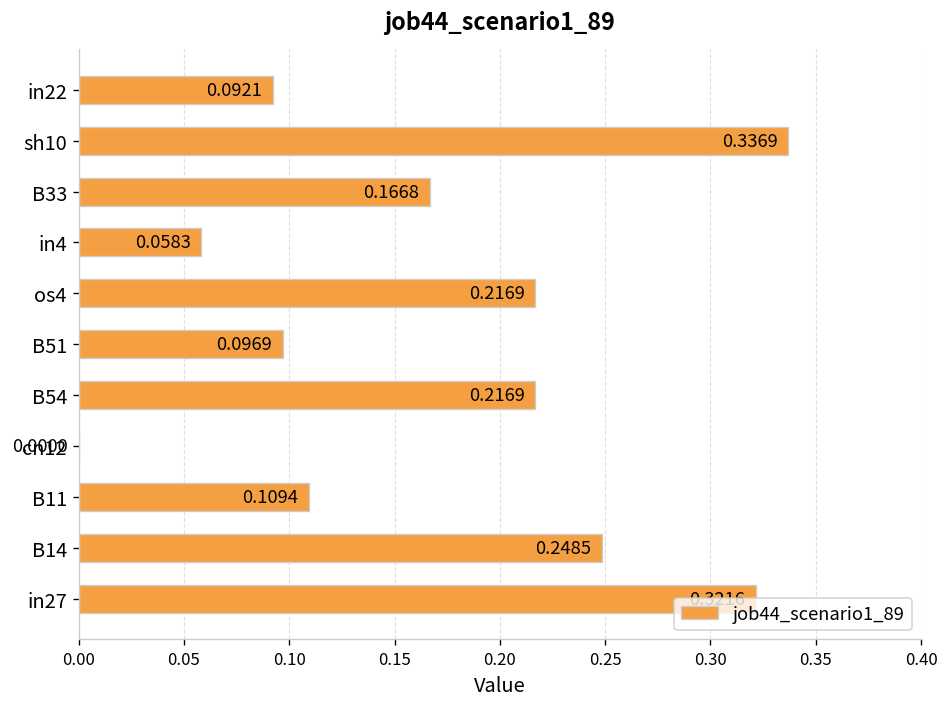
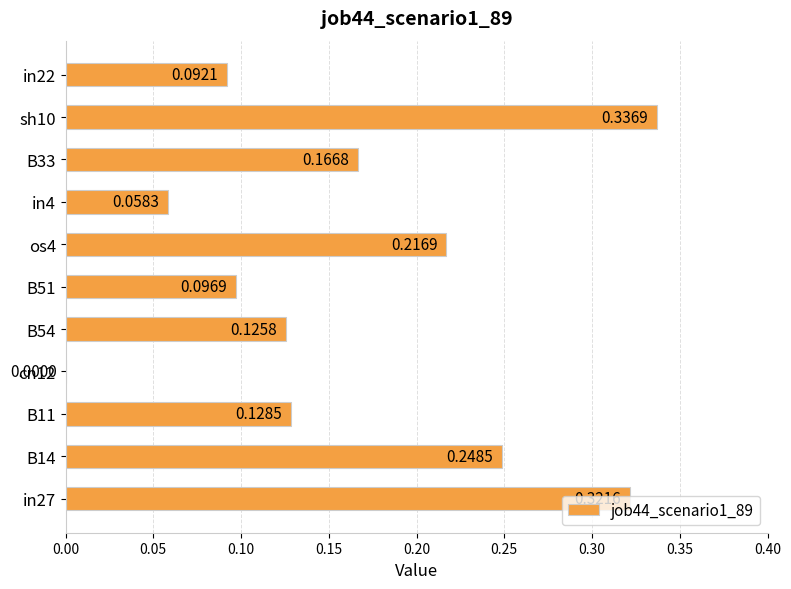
  {
    "in22": 0.0921,
    "sh10": 0.3369,
    "B33": 0.1668,
    "in4": 0.0583,
    "os4": 0.2169,
    "B51": 0.0969,
-   "B54": 0.2169,
+   "B54": 0.1258,
    "cn12": 0.0000,
-   "B11": 0.1094,
+   "B11": 0.1285,
    "B14": 0.2485
  }
